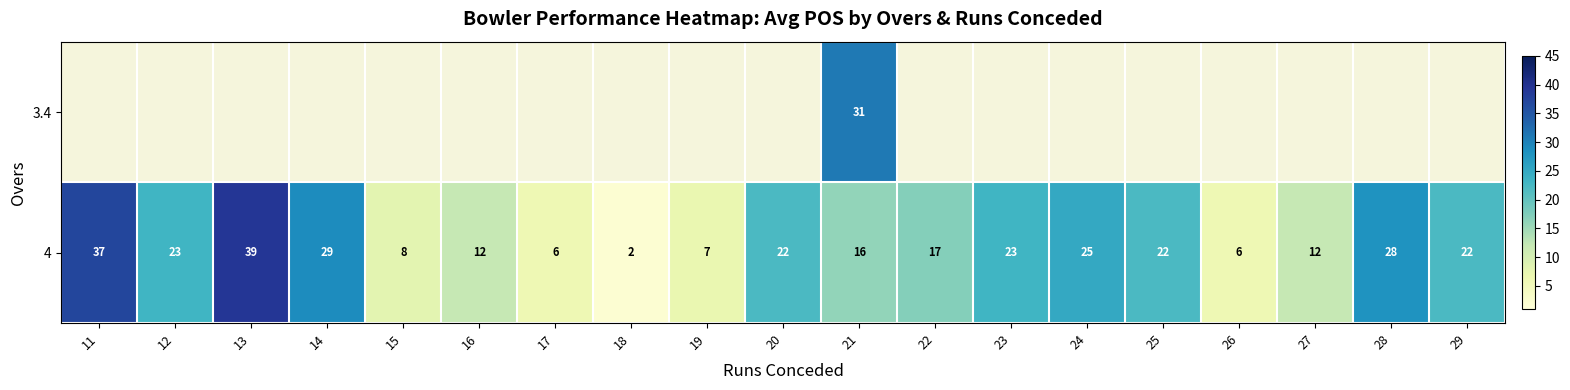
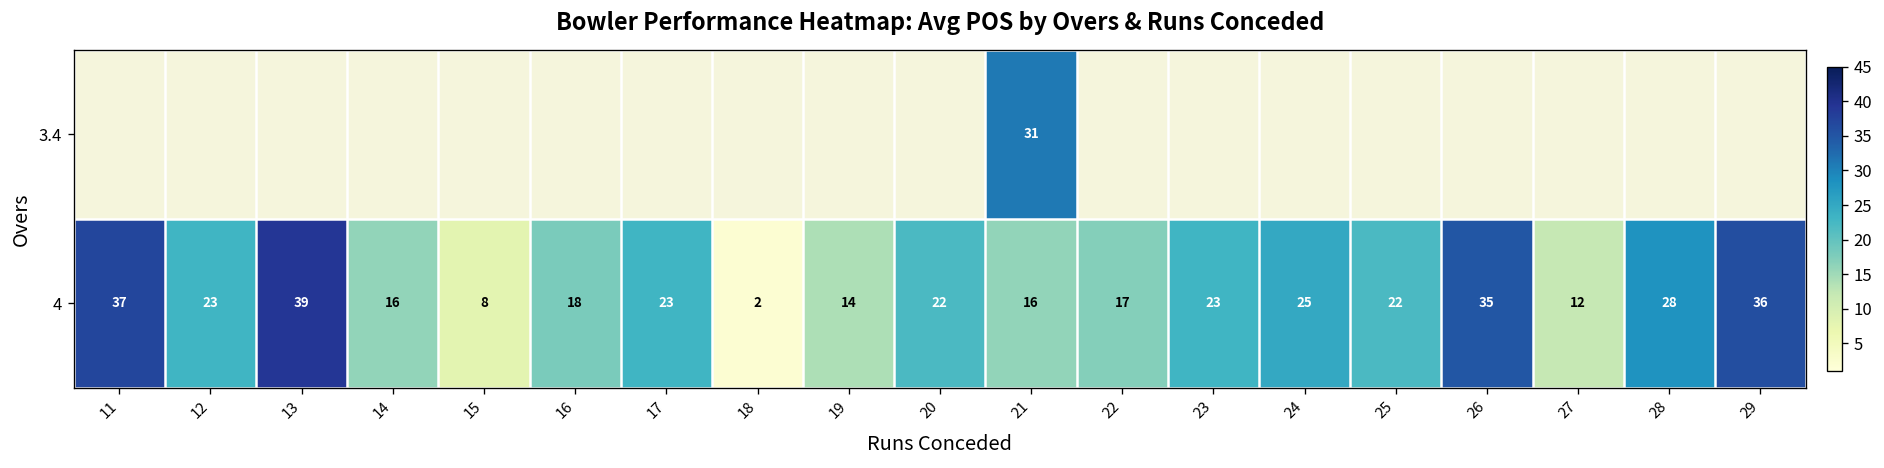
  {
    "3.4": {
      "21": 31
    },
    "4": {
      "11": 37,
      "12": 23,
      "13": 39,
-     "14": 29,
+     "14": 16,
      "15": 8,
-     "16": 12,
-     "17": 6,
+     "16": 18,
+     "17": 23,
      "18": 2,
-     "19": 7,
+     "19": 14,
      "20": 22,
      "21": 16,
      "22": 17,
      "23": 23,
      "24": 25,
      "25": 22,
-     "26": 6,
+     "26": 35,
      "27": 12,
      "28": 28,
-     "29": 22
+     "29": 36
    }
  }
